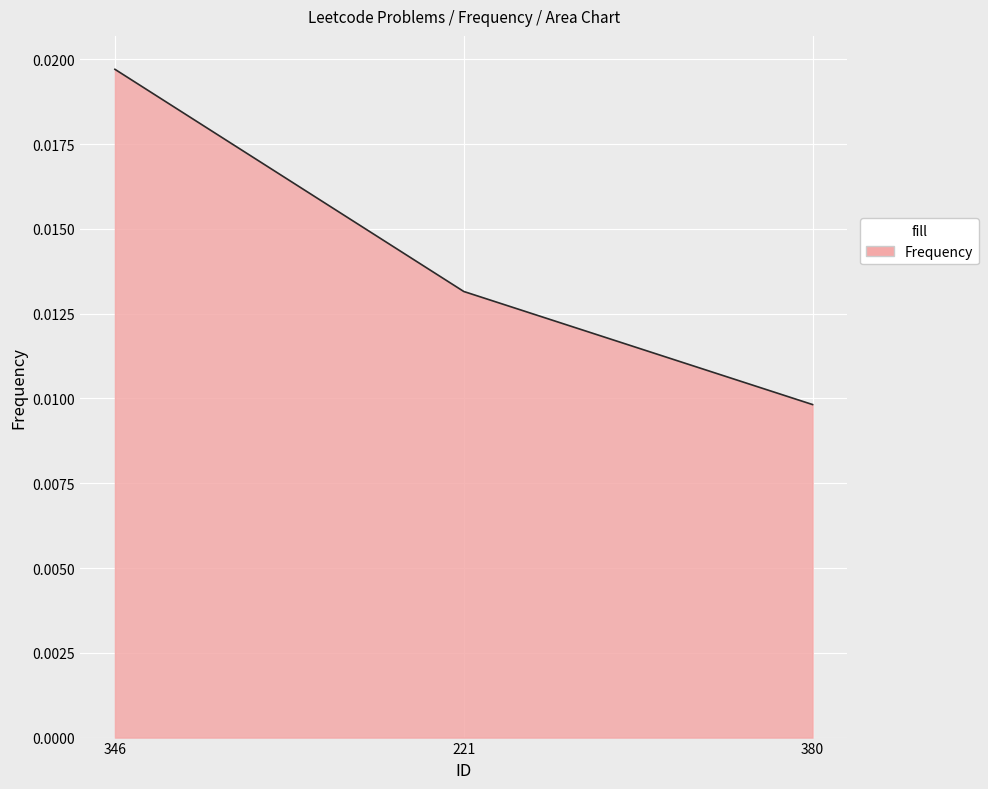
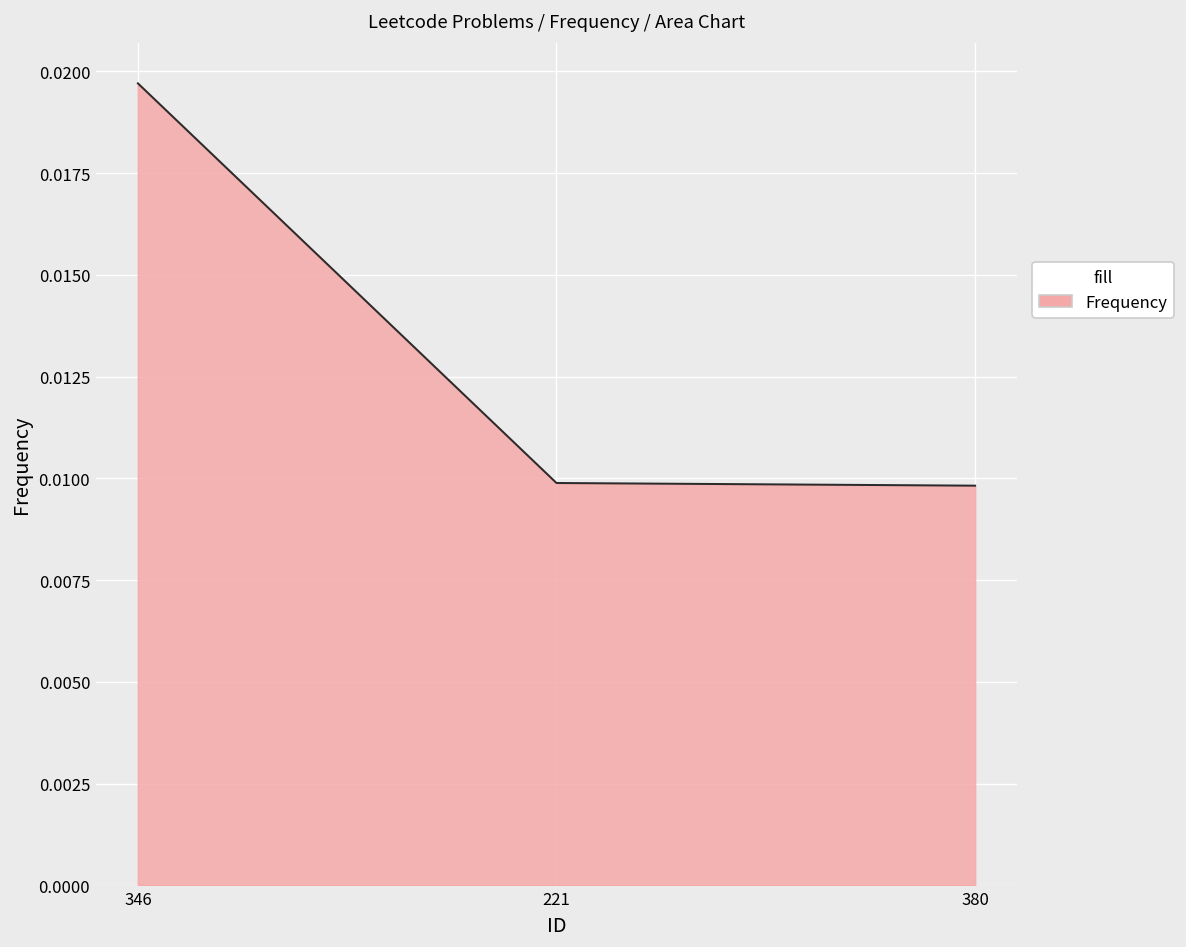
  {
    "346": 0.0197,
-   "221": 0.0132,
+   "221": 0.0099,
    "380": 0.0098
  }
